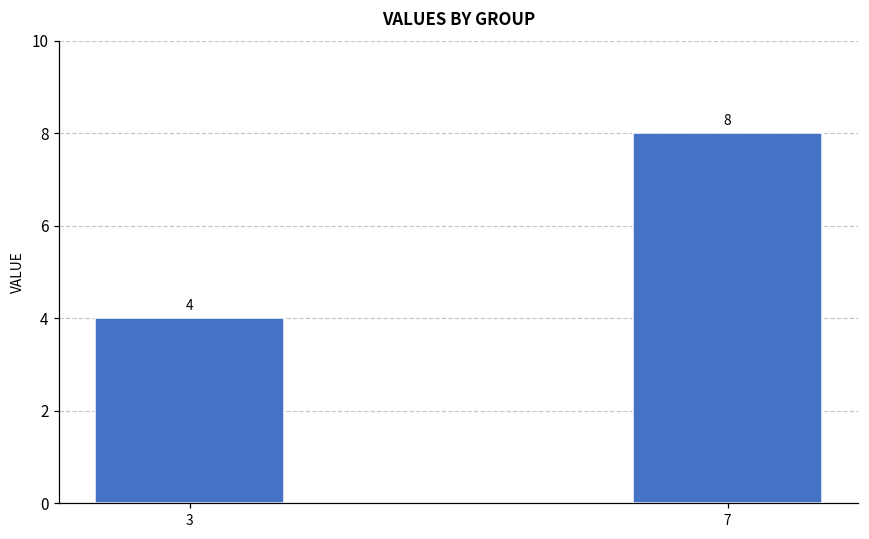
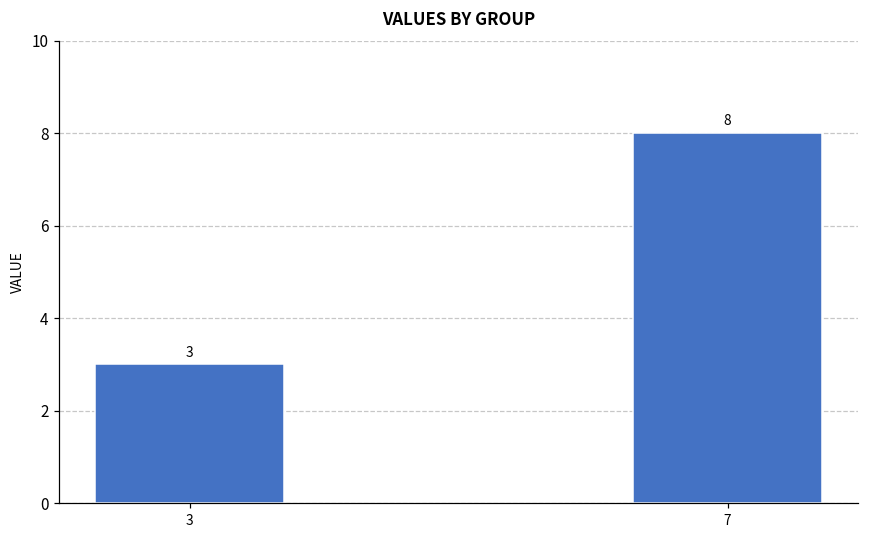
  {
-   "3": 4,
+   "3": 3,
    "7": 8
  }
